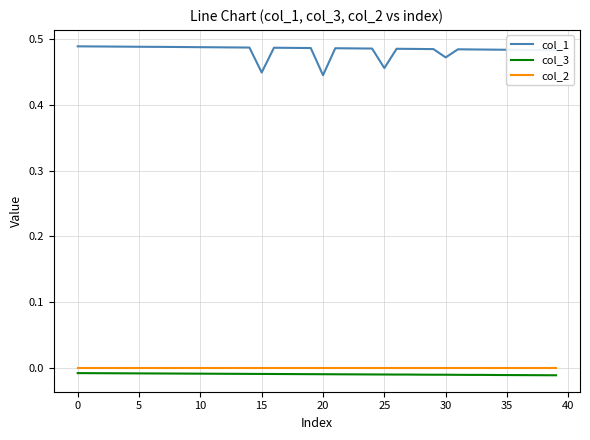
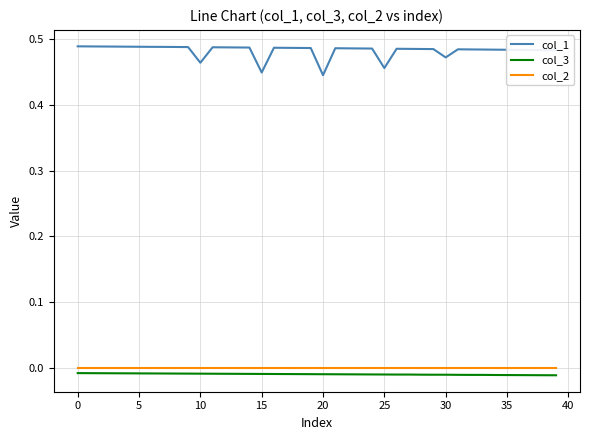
  {
    "col_1": {
      "0": 0.49,
      "5": 0.49,
-     "10": 0.49,
+     "10": 0.46,
      "15": 0.45,
      "20": 0.44,
      "25": 0.46,
      "30": 0.47
    },
    "col_3": {
      "0": -0.01,
      "5": -0.01,
      "10": -0.01,
      "15": -0.01,
      "20": -0.01,
      "25": -0.01,
      "30": -0.01,
      "35": -0.01
    },
    "col_2": {
      "0": 0.00,
      "5": 0.00,
      "10": 0.00,
      "15": 0.00,
      "20": 0.00,
      "25": 0.00,
      "30": 0.00,
      "35": 0.00
    }
  }
